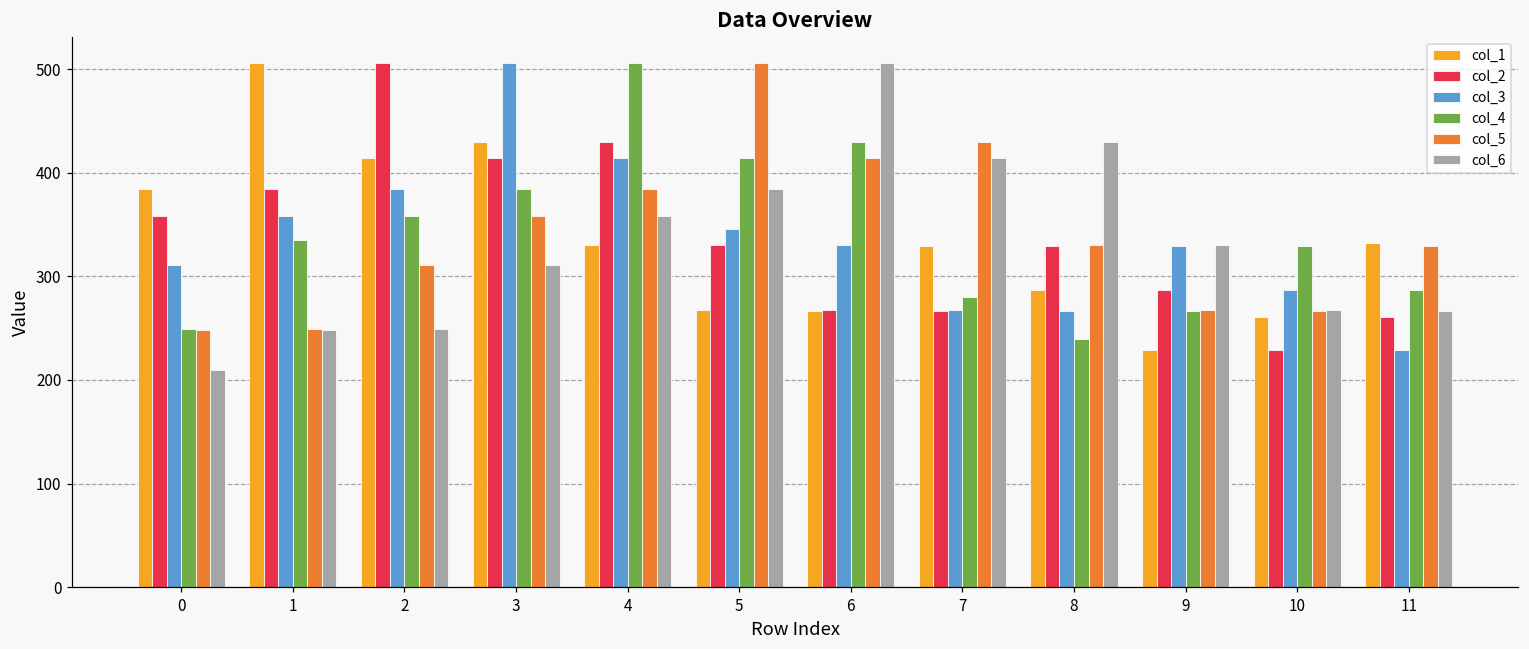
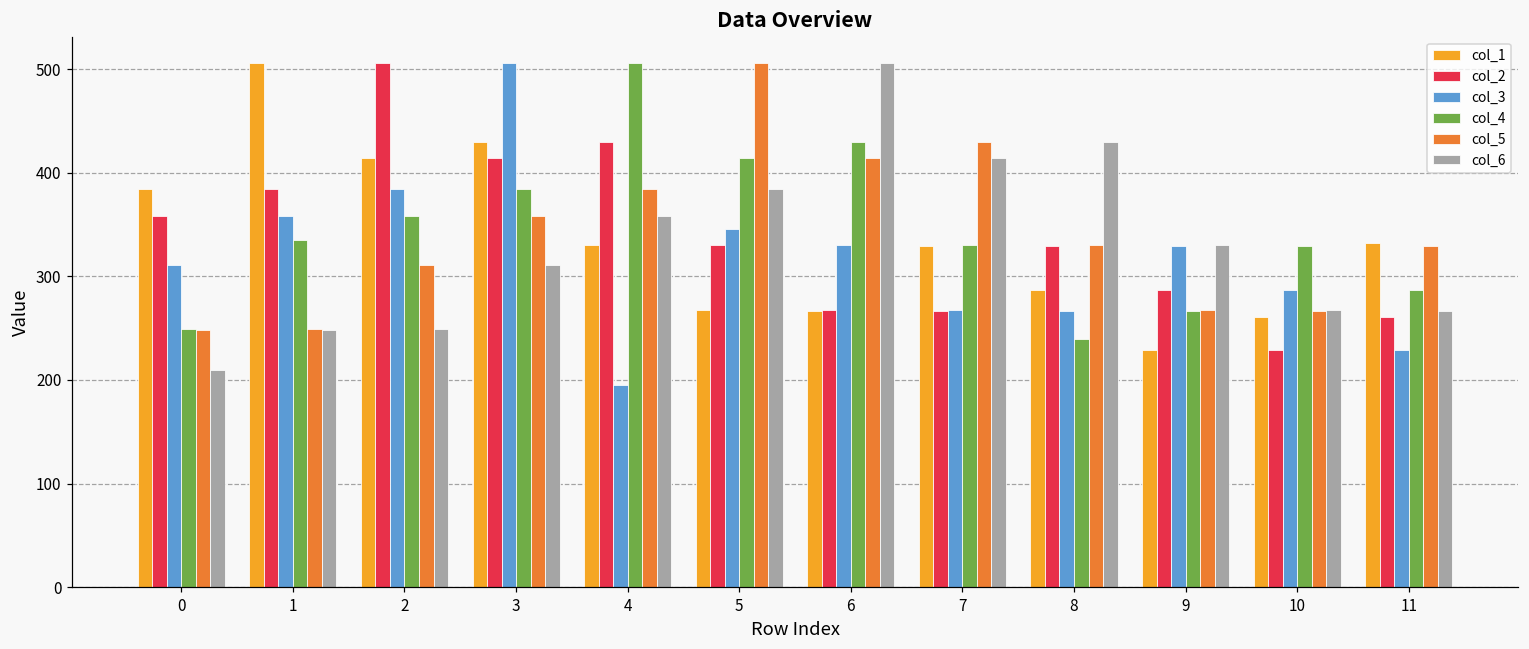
  {
    "col_2": {
      "0": 360,
      "1": 380,
      "2": 510,
      "3": 410,
      "4": 430,
      "5": 330,
      "6": 270,
      "7": 270,
      "8": 330,
      "9": 290,
      "10": 230,
      "11": 260
    },
    "col_3": {
      "0": 310,
      "1": 360,
      "2": 380,
      "3": 510,
-     "4": 410,
+     "4": 200,
      "5": 350,
      "6": 330,
      "7": 270,
      "8": 270,
      "9": 330,
      "10": 290,
      "11": 230
    },
    "col_4": {
      "0": 250,
      "1": 330,
      "2": 360,
      "3": 380,
      "4": 510,
      "5": 410,
      "6": 430,
-     "7": 280,
+     "7": 330,
      "8": 240,
      "9": 270,
      "10": 330,
      "11": 290
    },
    "col_6": {
      "0": 210,
      "1": 250,
      "2": 250,
      "3": 310,
      "4": 360,
      "5": 380,
      "6": 510,
      "7": 410,
      "8": 430,
      "9": 330,
      "10": 270,
      "11": 270
    }
  }
